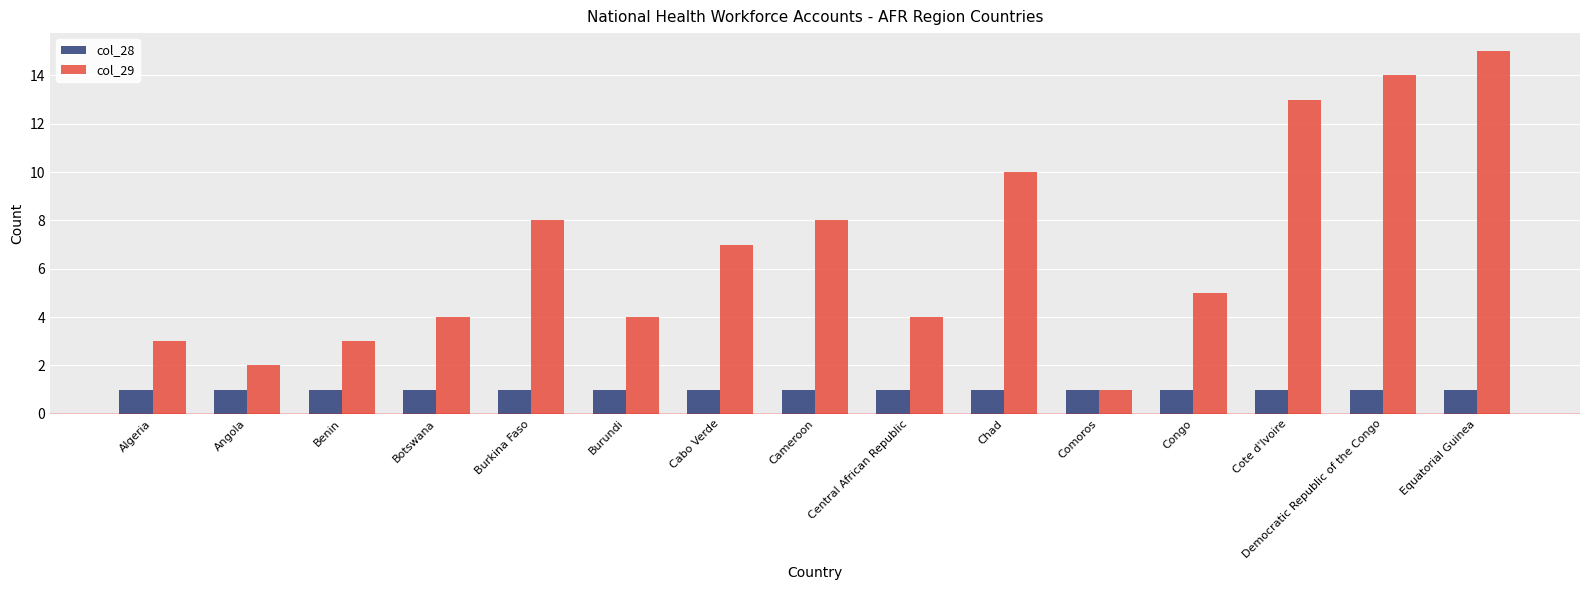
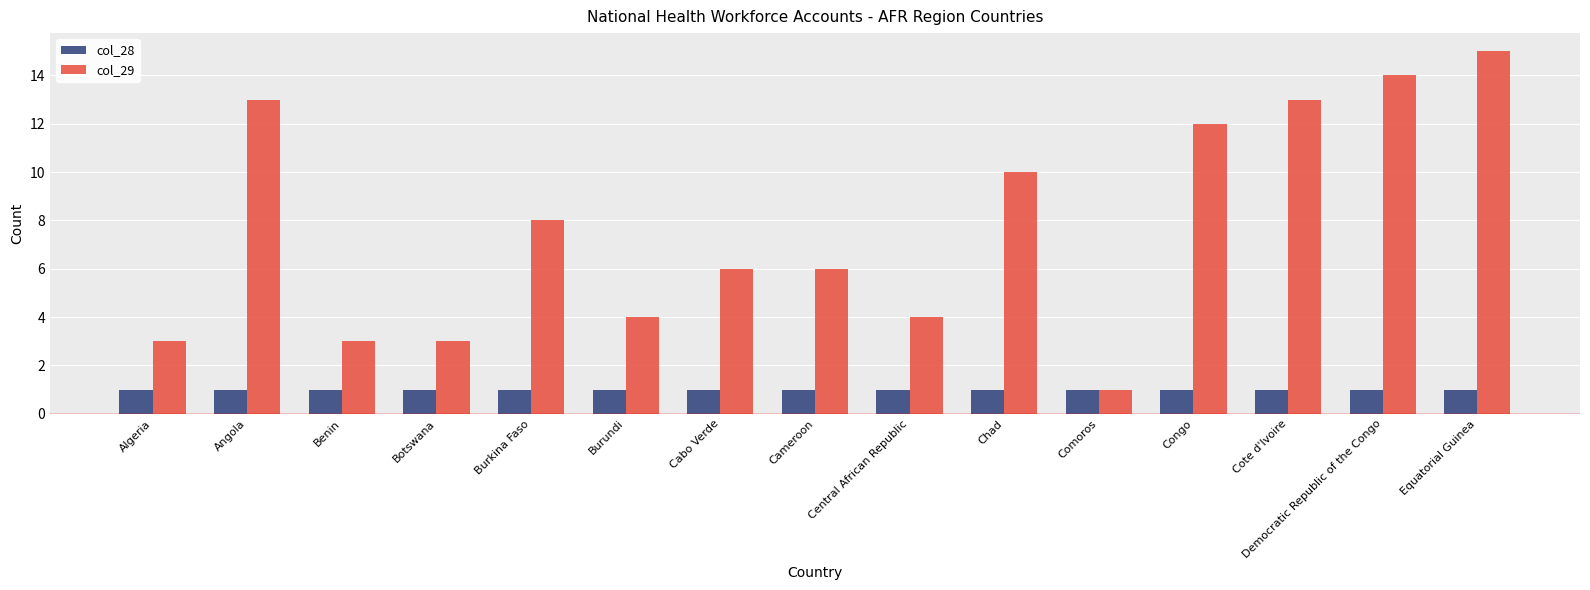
  {
    "col_28": {
      "Algeria": 1,
      "Angola": 1,
      "Benin": 1,
      "Botswana": 1,
      "Burkina Faso": 1,
      "Burundi": 1,
      "Cabo Verde": 1,
      "Cameroon": 1,
      "Central African Republic": 1,
      "Chad": 1,
      "Comoros": 1,
      "Congo": 1,
      "Cote d'Ivoire": 1,
      "Democratic Republic of the Congo": 1,
      "Equatorial Guinea": 1
    },
    "col_29": {
      "Algeria": 3,
-     "Angola": 2,
+     "Angola": 13,
      "Benin": 3,
-     "Botswana": 4,
+     "Botswana": 3,
      "Burkina Faso": 8,
      "Burundi": 4,
-     "Cabo Verde": 7,
-     "Cameroon": 8,
+     "Cabo Verde": 6,
+     "Cameroon": 6,
      "Central African Republic": 4,
      "Chad": 10,
      "Comoros": 1,
-     "Congo": 5,
+     "Congo": 12,
      "Cote d'Ivoire": 13,
      "Democratic Republic of the Congo": 14,
      "Equatorial Guinea": 15
    }
  }
